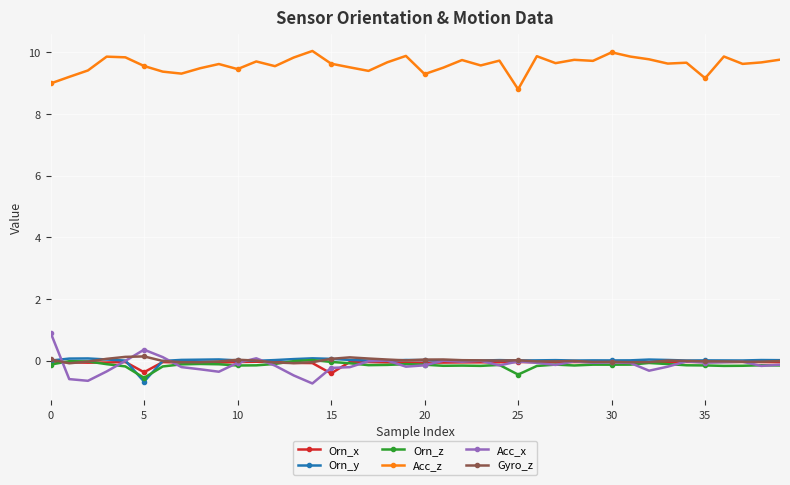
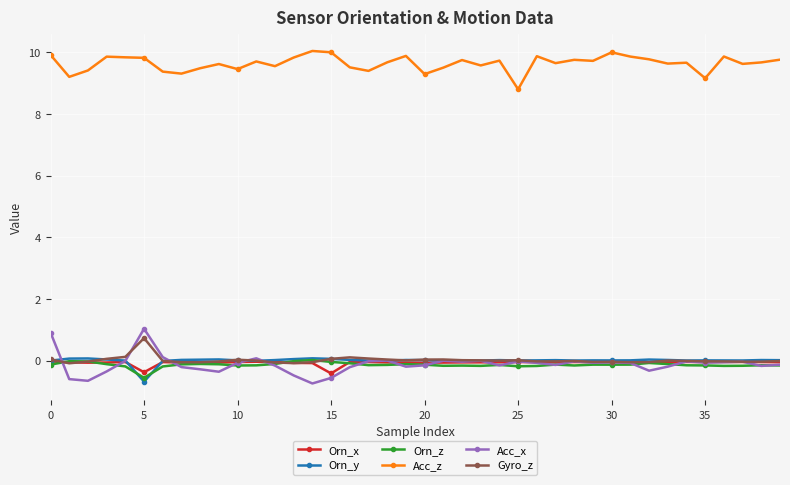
  {
    "Orn_x": {
      "5": -0.4,
      "15": -0.4
    },
    "Orn_y": {
      "5": -0.7
    },
    "Orn_z": {
      "0": -0.1,
      "5": -0.6,
      "10": -0.2,
      "15": 0.0,
-     "25": -0.5,
+     "25": -0.2,
      "35": -0.2
    },
    "Acc_z": {
-     "0": 9.0,
-     "5": 9.6,
+     "0": 9.9,
+     "5": 9.8,
      "10": 9.5,
-     "15": 9.6,
+     "15": 10.0,
      "20": 9.3,
      "25": 8.8,
      "30": 10.0,
      "35": 9.2
    },
    "Acc_x": {
      "0": 0.9,
-     "5": 0.4,
-     "15": -0.2
+     "5": 1.0,
+     "15": -0.6
    },
    "Gyro_z": {
-     "5": 0.1
+     "5": 0.7
    }
  }
